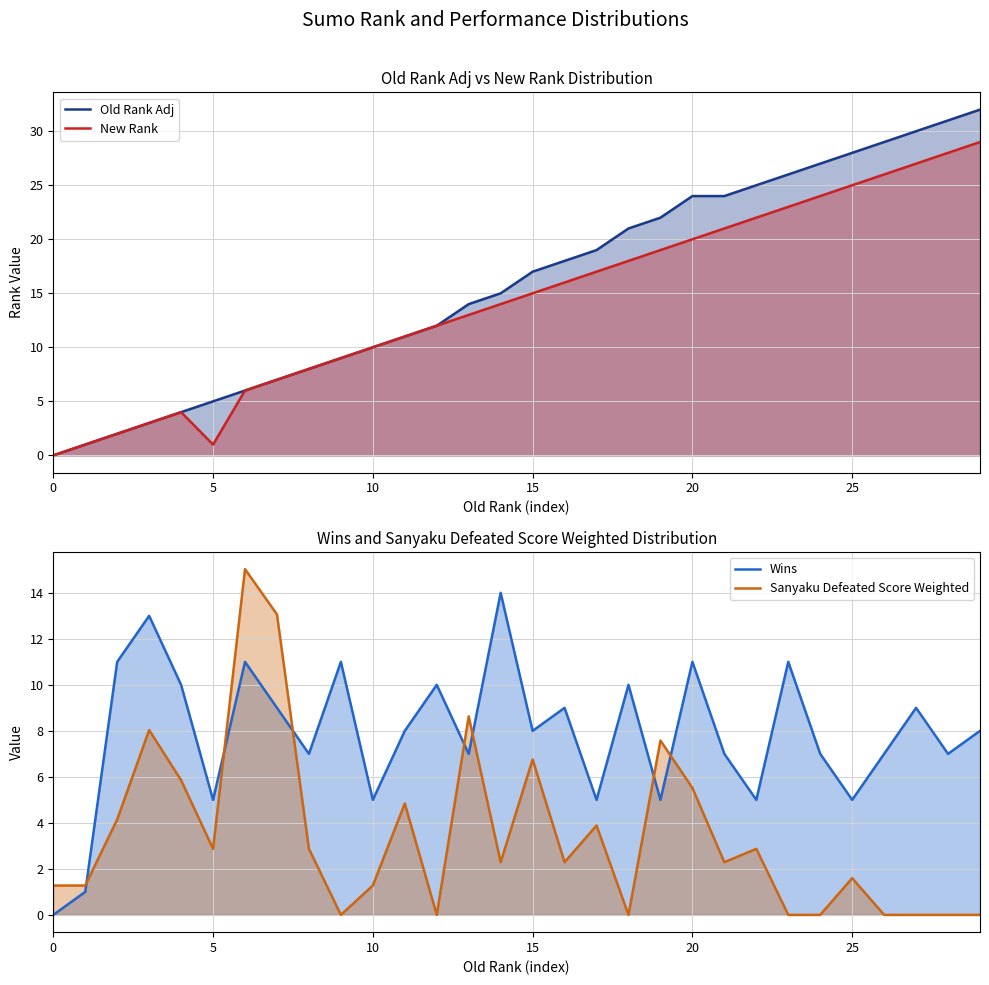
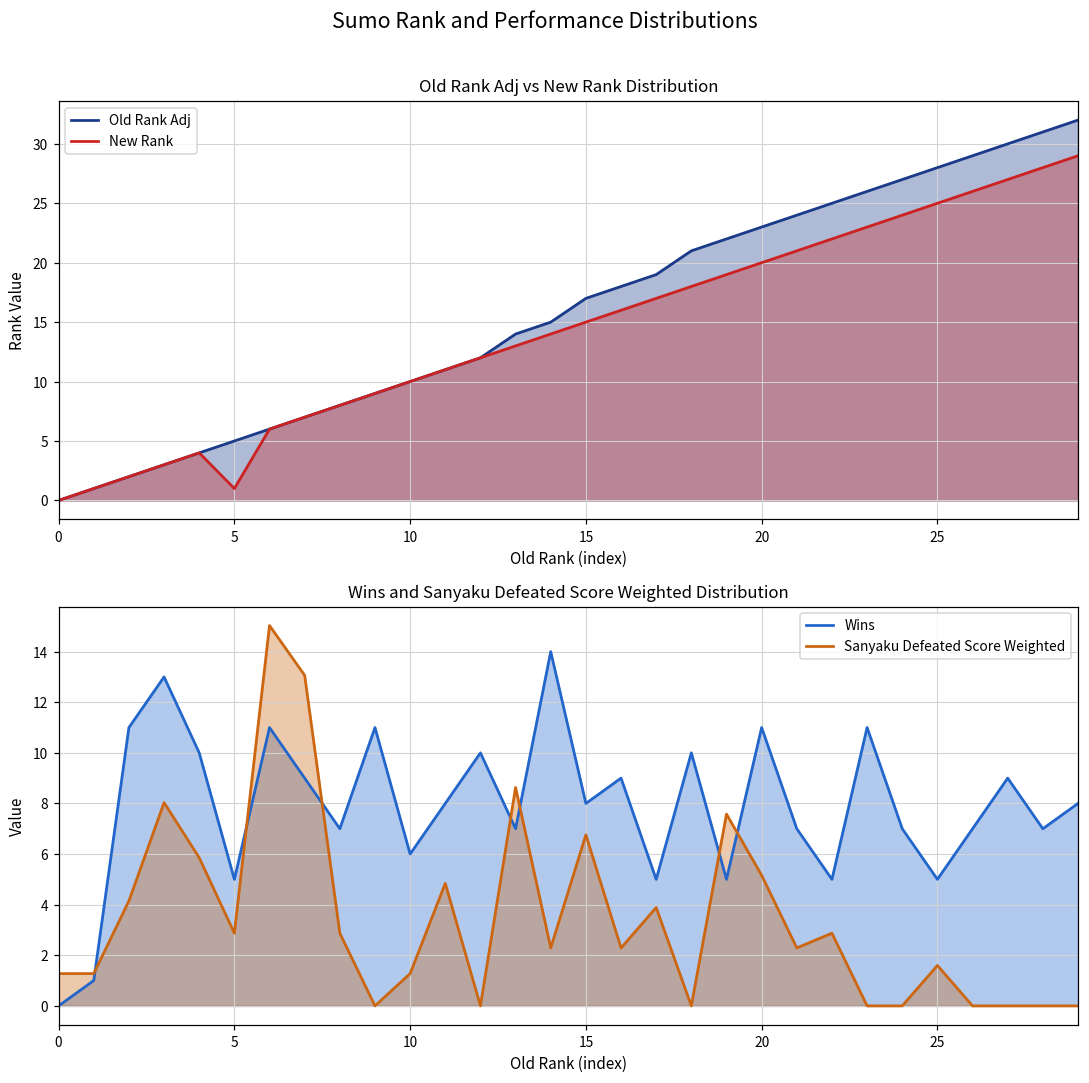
  {
    "Old Rank Adj vs New Rank Distribution": {
      "Old Rank Adj": {
        "5": 5,
-       "20": 24
+       "20": 23
      },
      "New Rank": {
        "5": 1,
        "20": 20
      }
    },
    "Wins and Sanyaku Defeated Score Weighted Distribution": {
      "Wins": {
        "0": 0,
        "5": 5,
-       "10": 5,
+       "10": 6,
        "20": 11
      },
      "Sanyaku Defeated Score Weighted": {
        "0": 1.3,
        "5": 2.9,
        "10": 1.3,
-       "20": 5.5
+       "20": 5.2
      }
    }
  }
